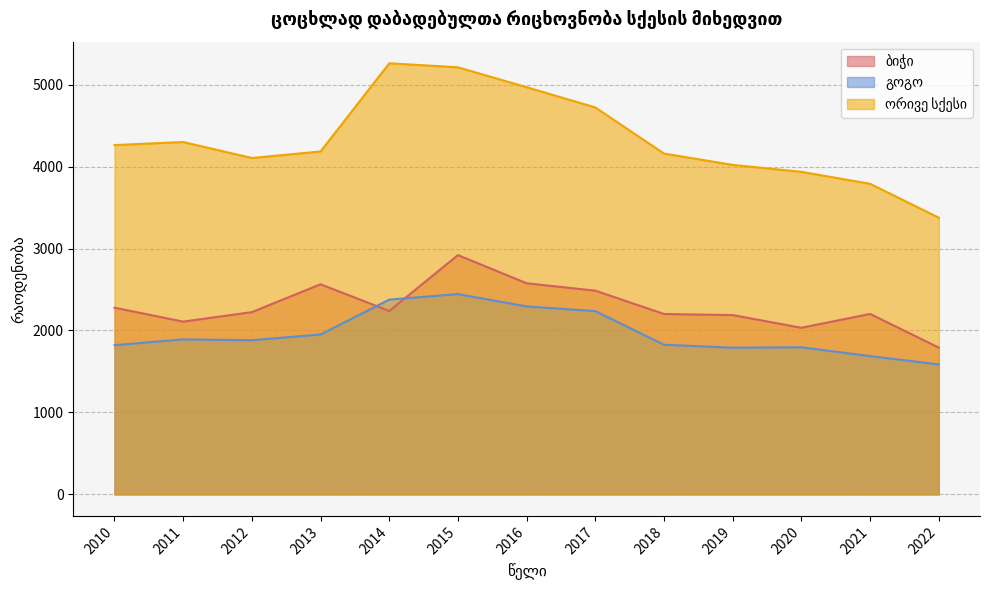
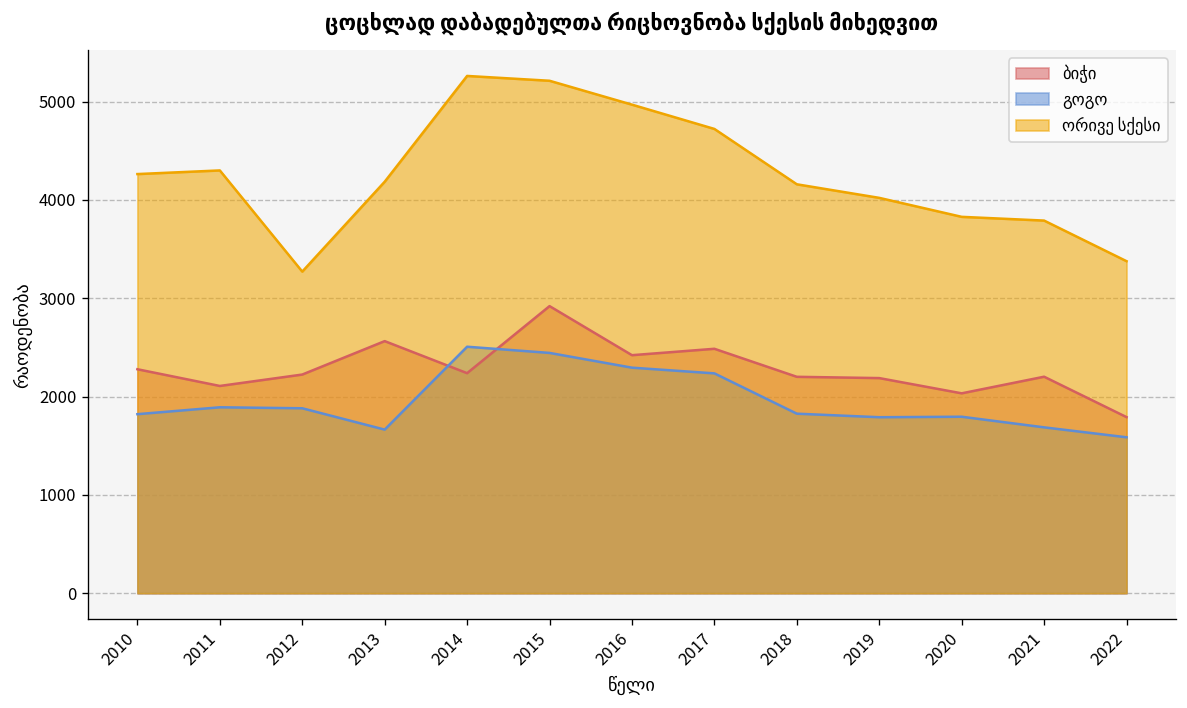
  {
    "ბიჭი": {
      "2010": 2300,
      "2011": 2100,
      "2012": 2200,
      "2013": 2600,
      "2014": 2200,
      "2015": 2900,
-     "2016": 2600,
+     "2016": 2400,
      "2017": 2500,
      "2018": 2200,
      "2019": 2200,
      "2020": 2000,
      "2021": 2200,
      "2022": 1800
    },
    "გოგო": {
      "2010": 1800,
      "2011": 1900,
      "2012": 1900,
-     "2013": 2000,
-     "2014": 2400,
+     "2013": 1700,
+     "2014": 2500,
      "2015": 2400,
      "2016": 2300,
      "2017": 2200,
      "2018": 1800,
      "2019": 1800,
      "2020": 1800,
      "2021": 1700,
      "2022": 1600
    },
    "ორივე სქესი": {
      "2010": 4300,
      "2011": 4300,
-     "2012": 4100,
+     "2012": 3300,
      "2013": 4200,
      "2014": 5300,
      "2015": 5200,
      "2016": 5000,
      "2017": 4700,
      "2018": 4200,
      "2019": 4000,
-     "2020": 3900,
+     "2020": 3800,
      "2021": 3800,
      "2022": 3400
    }
  }
